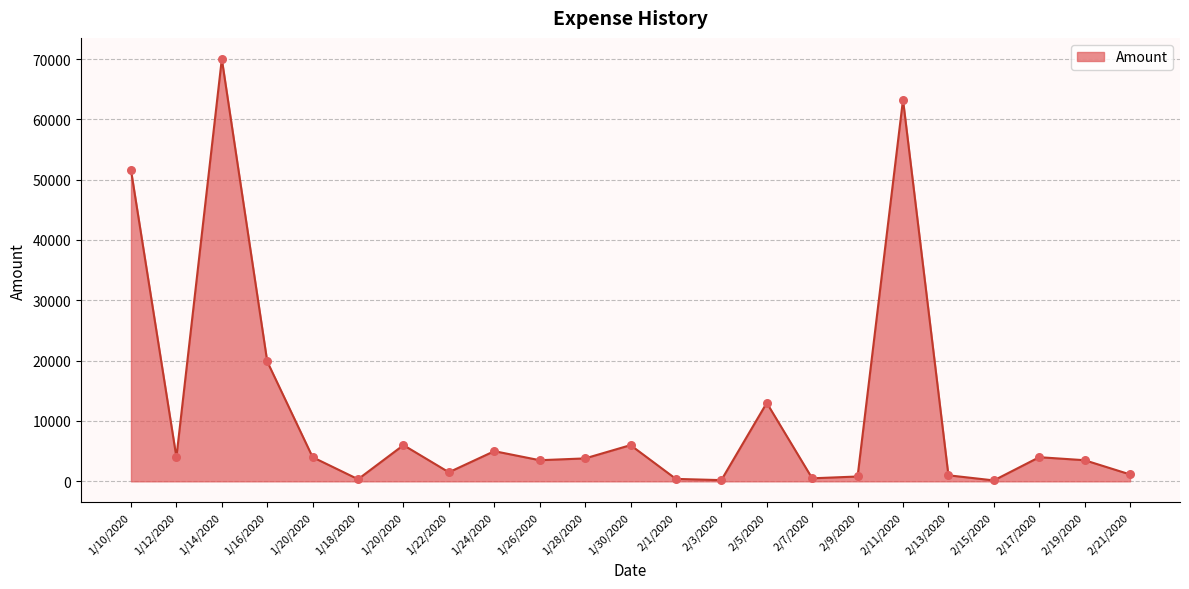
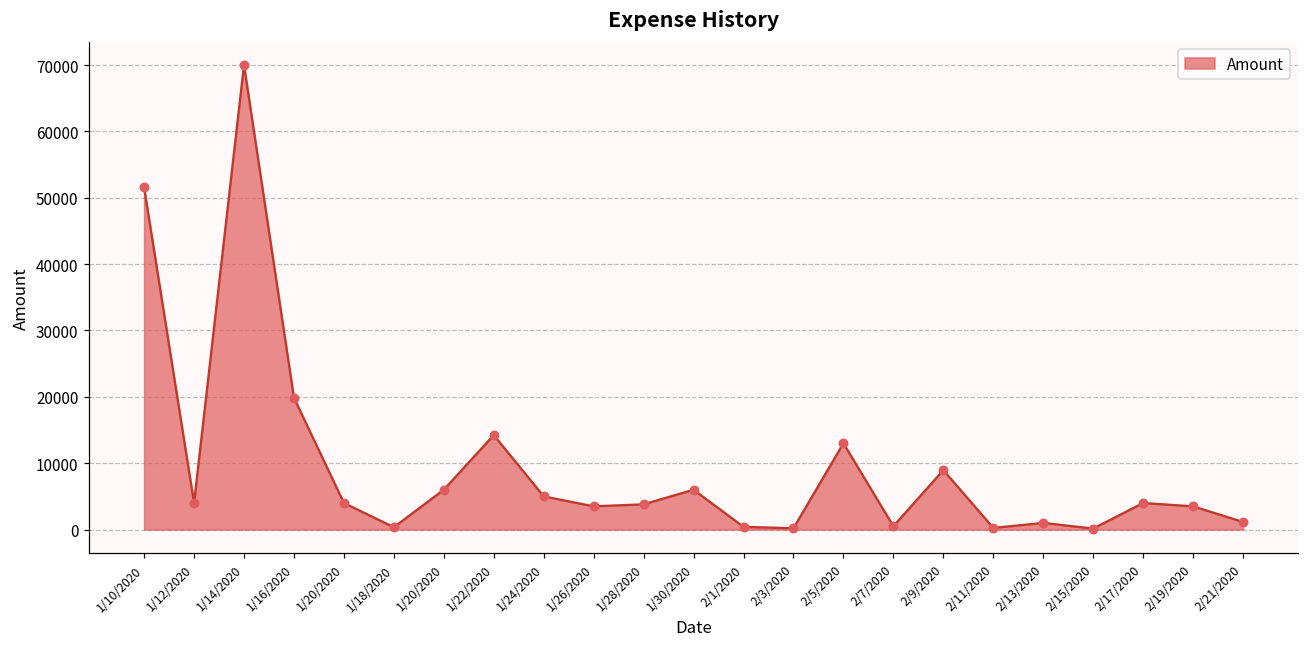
  {
    "1/10/2020": 52000,
    "1/12/2020": 4000,
    "1/14/2020": 70000,
    "1/16/2020": 20000,
    "1/18/2020": 0,
-   "1/22/2020": 2000,
+   "1/22/2020": 14000,
    "1/24/2020": 5000,
    "1/26/2020": 4000,
    "1/28/2020": 4000,
    "1/30/2020": 6000,
    "2/1/2020": 0,
    "2/3/2020": 0,
    "2/5/2020": 13000,
    "2/7/2020": 1000,
-   "2/9/2020": 1000,
-   "2/11/2020": 63000,
+   "2/9/2020": 9000,
+   "2/11/2020": 0,
    "2/13/2020": 1000,
    "2/15/2020": 0,
    "2/17/2020": 4000,
    "2/19/2020": 4000,
    "2/21/2020": 1000
  }
